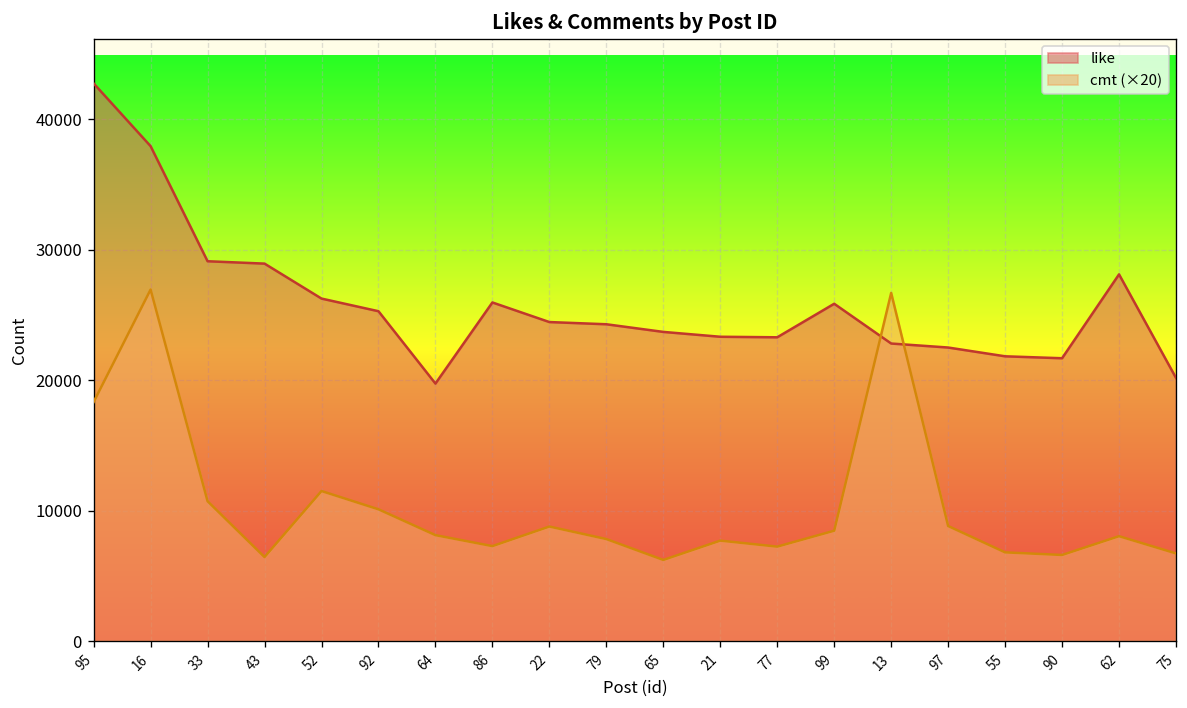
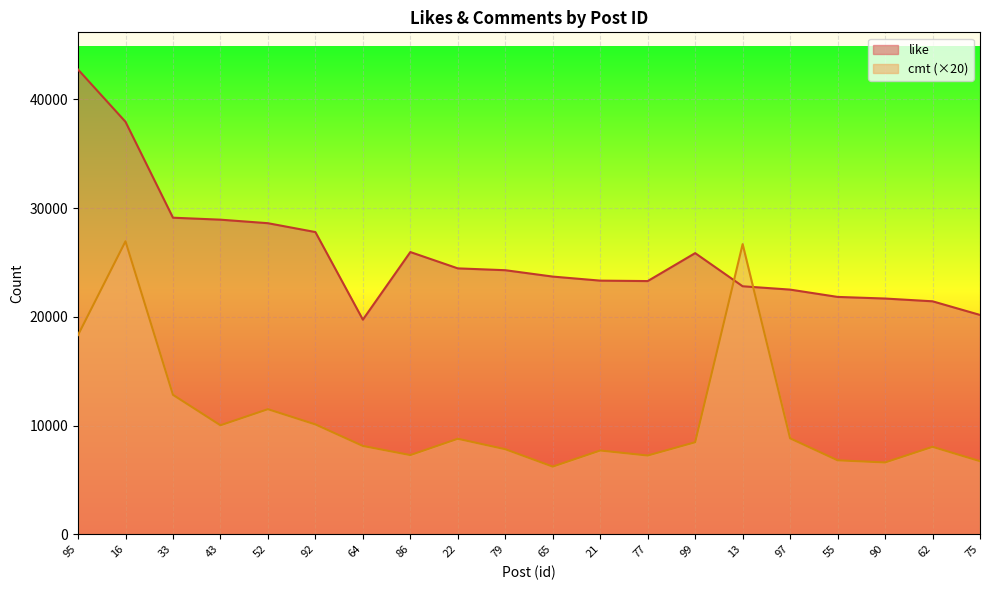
  {
    "like": {
      "95": 42700,
      "16": 37900,
      "33": 29100,
      "43": 28900,
-     "52": 26200,
-     "92": 25300,
+     "52": 28600,
+     "92": 27800,
      "64": 19700,
      "86": 26000,
      "22": 24500,
      "79": 24300,
      "65": 23700,
      "21": 23300,
      "77": 23300,
      "99": 25900,
      "13": 22800,
      "97": 22500,
      "55": 21800,
      "90": 21700,
-     "62": 28100,
+     "62": 21400,
      "75": 20200
    },
    "cmt (×20)": {
      "95": 18300,
      "16": 26900,
-     "33": 10700,
-     "43": 6400,
+     "33": 12800,
+     "43": 10000,
      "52": 11500,
      "92": 10100,
      "64": 8100,
      "86": 7300,
      "22": 8800,
      "79": 7800,
      "65": 6200,
      "21": 7700,
      "77": 7200,
      "99": 8500,
      "13": 26700,
      "97": 8800,
      "55": 6800,
      "90": 6600,
      "62": 8000,
      "75": 6700
    }
  }
